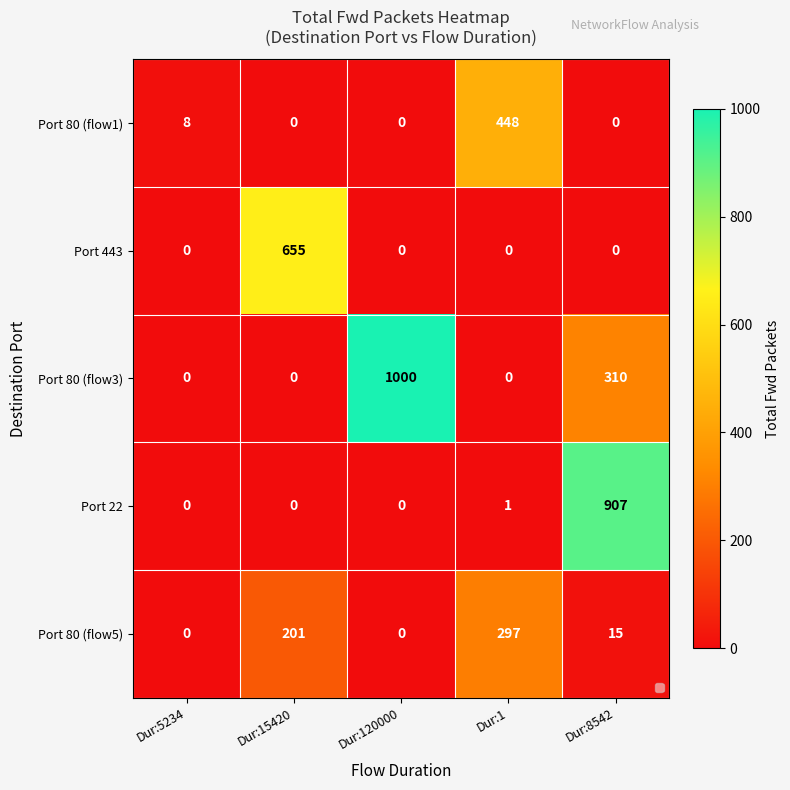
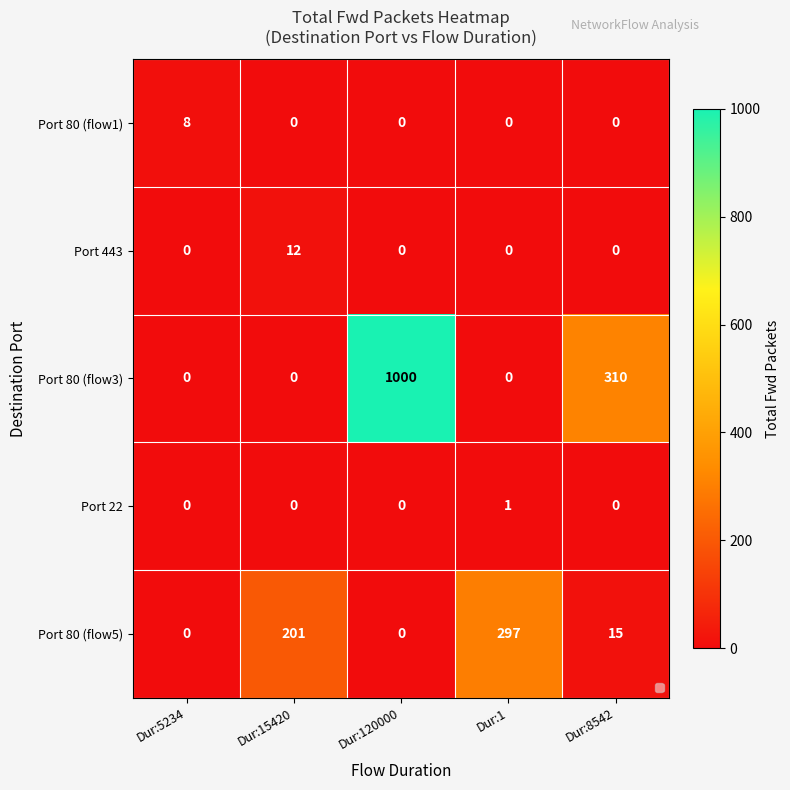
  {
    "Port 80 (flow1)": {
      "Dur:5234": 8,
      "Dur:15420": 0,
      "Dur:120000": 0,
-     "Dur:1": 448,
+     "Dur:1": 0,
      "Dur:8542": 0
    },
    "Port 443": {
      "Dur:5234": 0,
-     "Dur:15420": 655,
+     "Dur:15420": 12,
      "Dur:120000": 0,
      "Dur:1": 0,
      "Dur:8542": 0
    },
    "Port 80 (flow3)": {
      "Dur:5234": 0,
      "Dur:15420": 0,
      "Dur:120000": 1000,
      "Dur:1": 0,
      "Dur:8542": 310
    },
    "Port 22": {
      "Dur:5234": 0,
      "Dur:15420": 0,
      "Dur:120000": 0,
      "Dur:1": 1,
-     "Dur:8542": 907
+     "Dur:8542": 0
    },
    "Port 80 (flow5)": {
      "Dur:5234": 0,
      "Dur:15420": 201,
      "Dur:120000": 0,
      "Dur:1": 297,
      "Dur:8542": 15
    }
  }
